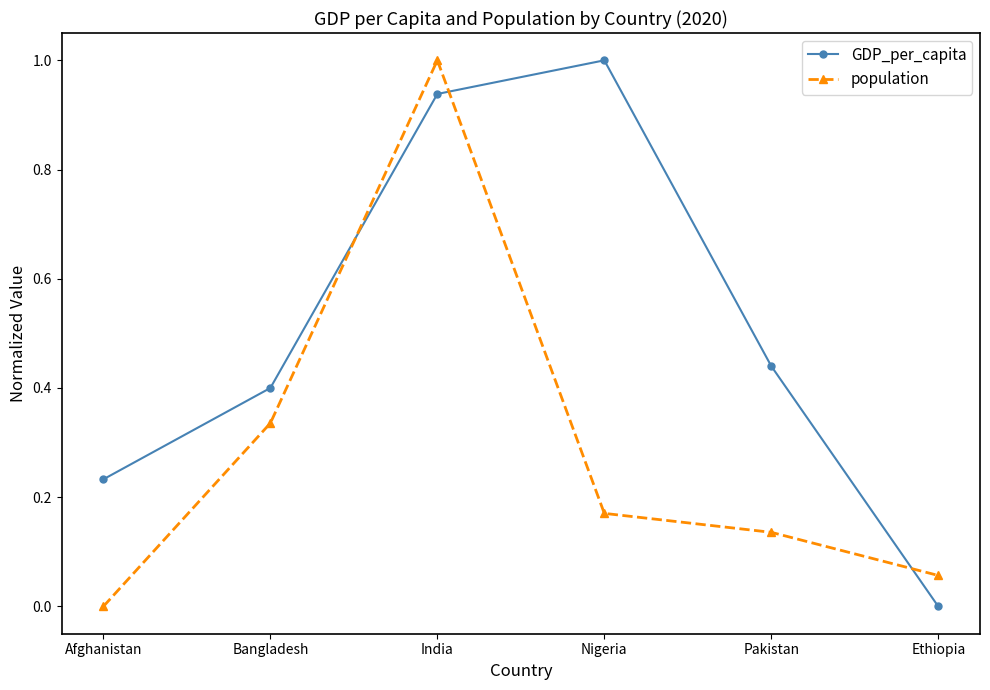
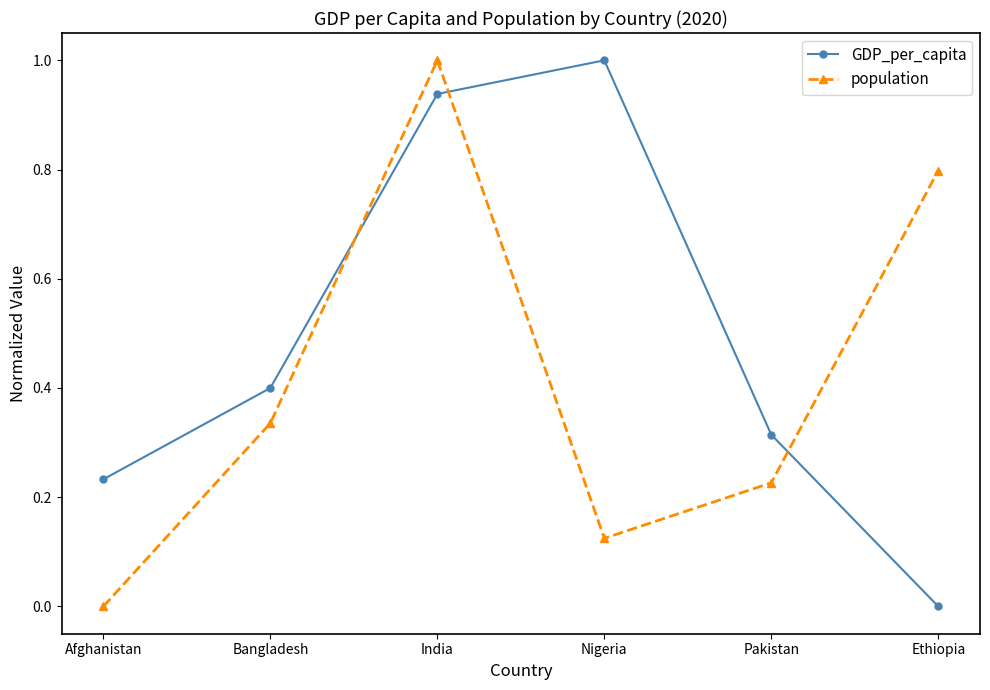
  {
    "GDP_per_capita": {
      "Afghanistan": 0.23,
      "Bangladesh": 0.40,
      "India": 0.94,
      "Nigeria": 1.00,
-     "Pakistan": 0.44,
+     "Pakistan": 0.31,
      "Ethiopia": 0.00
    },
    "population": {
      "Afghanistan": 0.00,
      "Bangladesh": 0.34,
      "India": 1.00,
-     "Nigeria": 0.17,
-     "Pakistan": 0.14,
-     "Ethiopia": 0.06
+     "Nigeria": 0.12,
+     "Pakistan": 0.23,
+     "Ethiopia": 0.80
    }
  }
